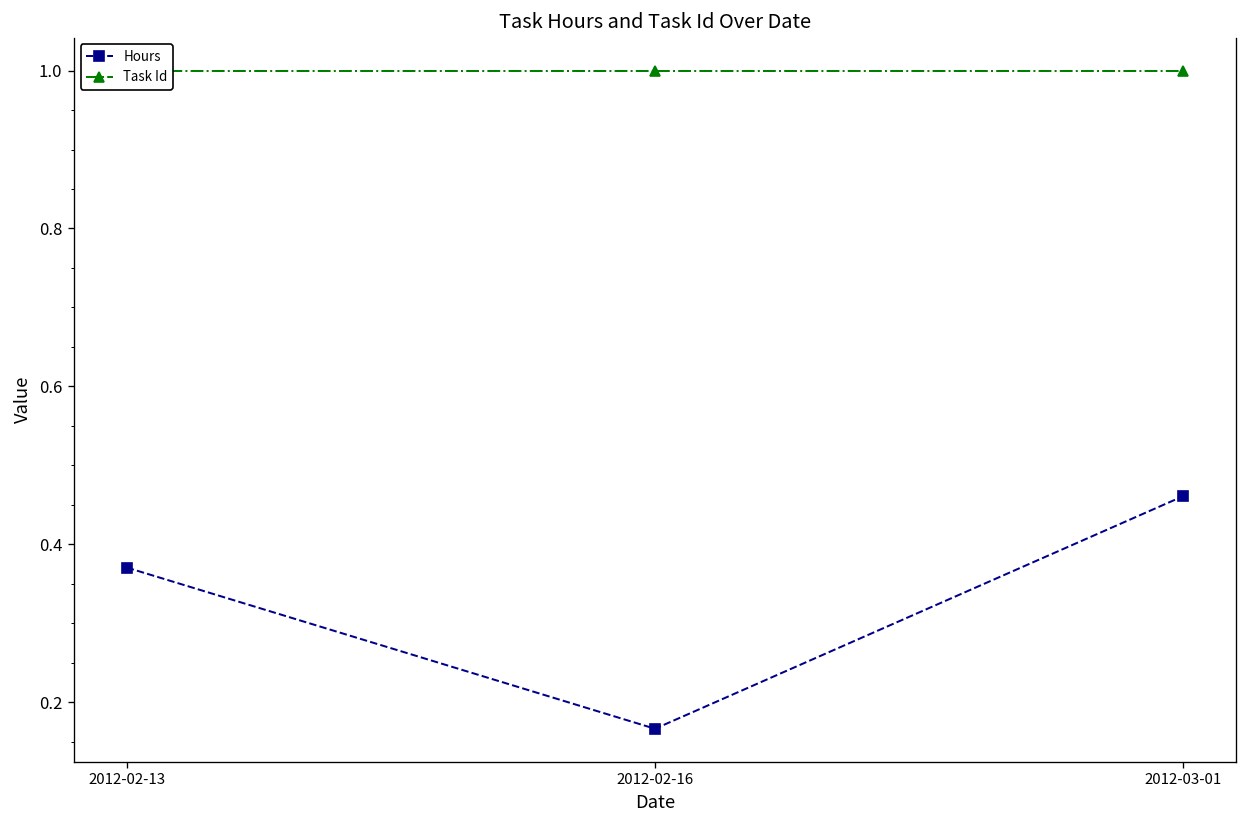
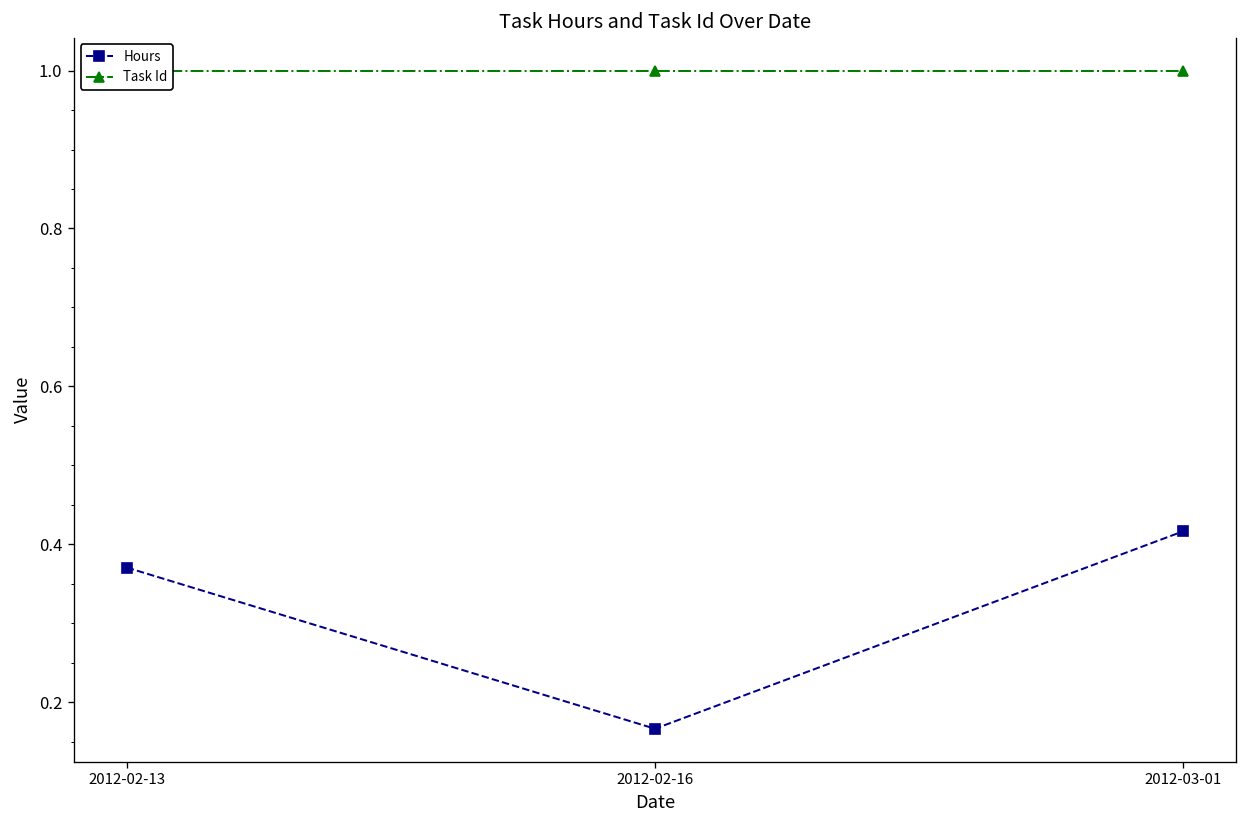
  {
    "Hours": {
      "2012-02-13": 0.37,
      "2012-02-16": 0.17,
-     "2012-03-01": 0.46
+     "2012-03-01": 0.42
    },
    "Task Id": {
      "2012-02-16": 1.00,
      "2012-03-01": 1.00
    }
  }
